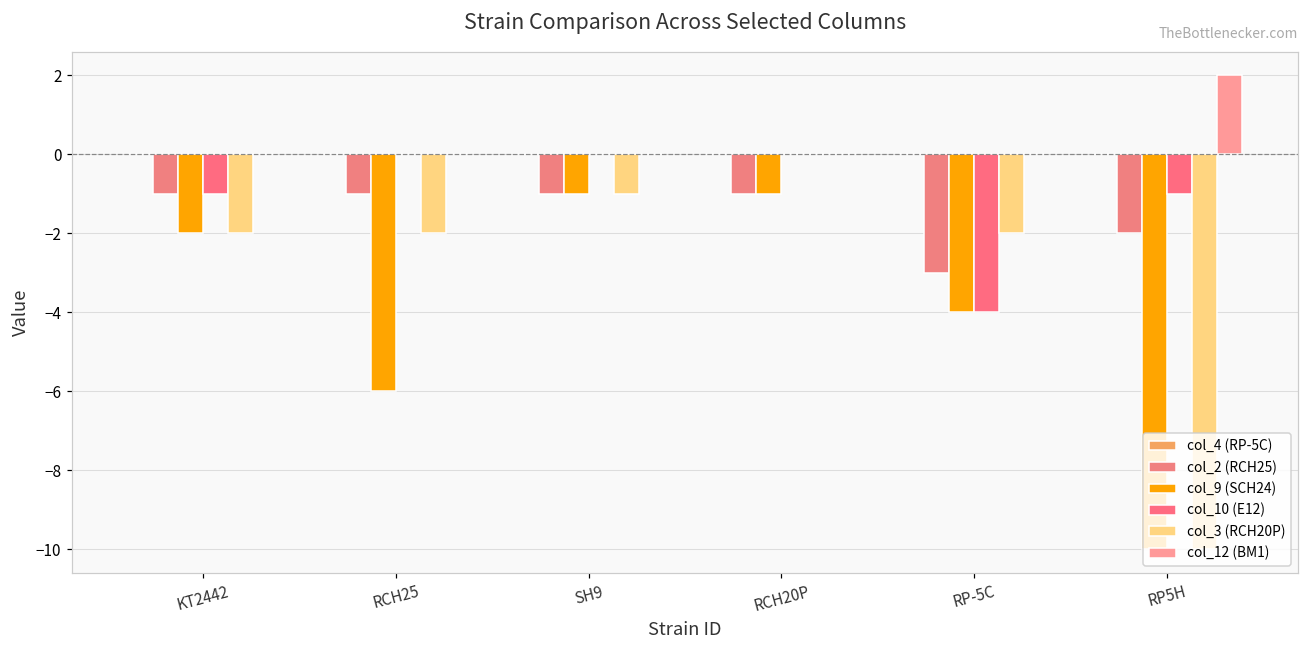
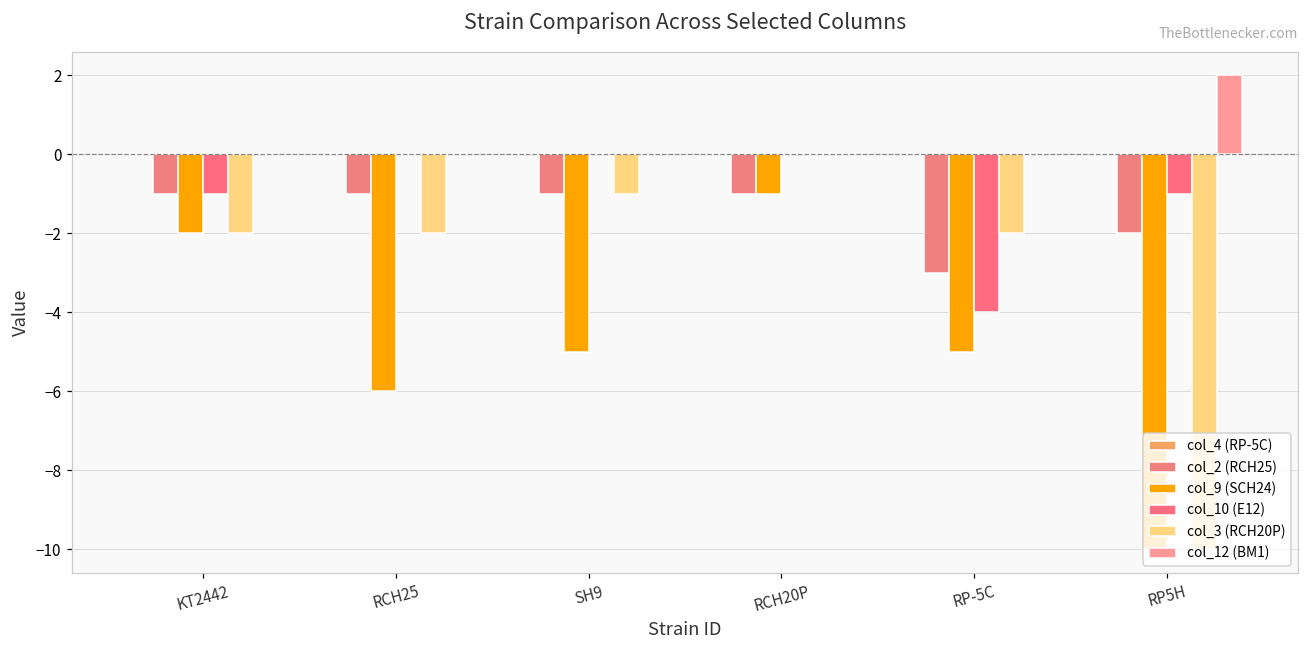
  {
    "col_9 (SCH24)": {
      "KT2442": -2,
      "RCH25": -6,
-     "SH9": -1,
+     "SH9": -5,
      "RCH20P": -1,
-     "RP-5C": -4
+     "RP-5C": -5
    }
  }
